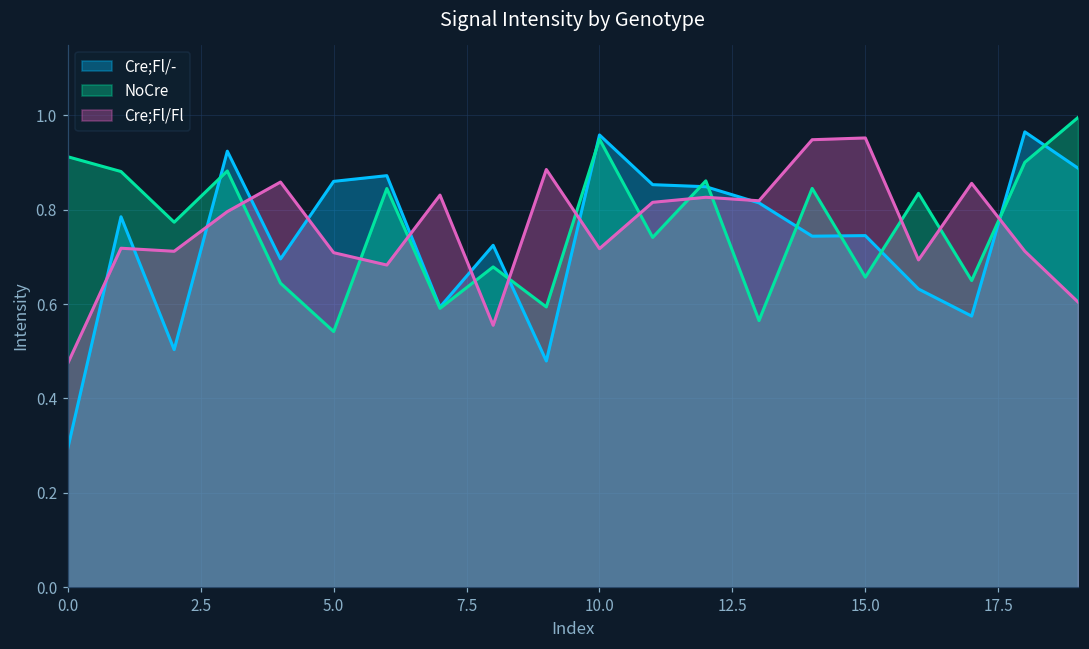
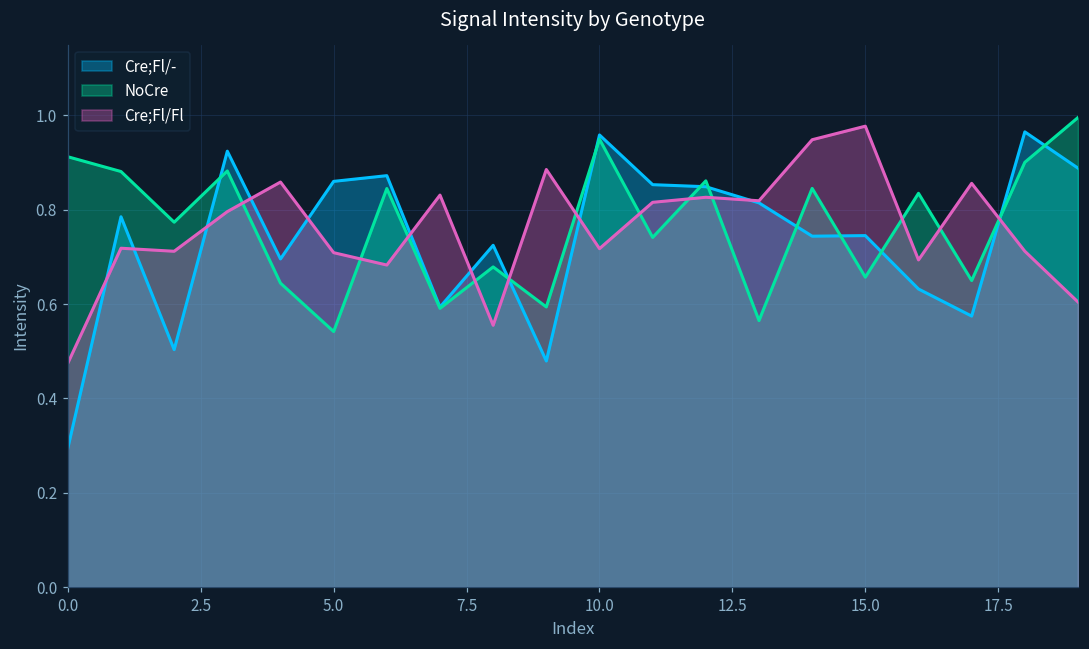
  {
    "Cre;Fl/Fl": {
      "0.0": 0.47,
      "5.0": 0.71,
      "10.0": 0.72,
-     "15.0": 0.95
+     "15.0": 0.98
    }
  }
